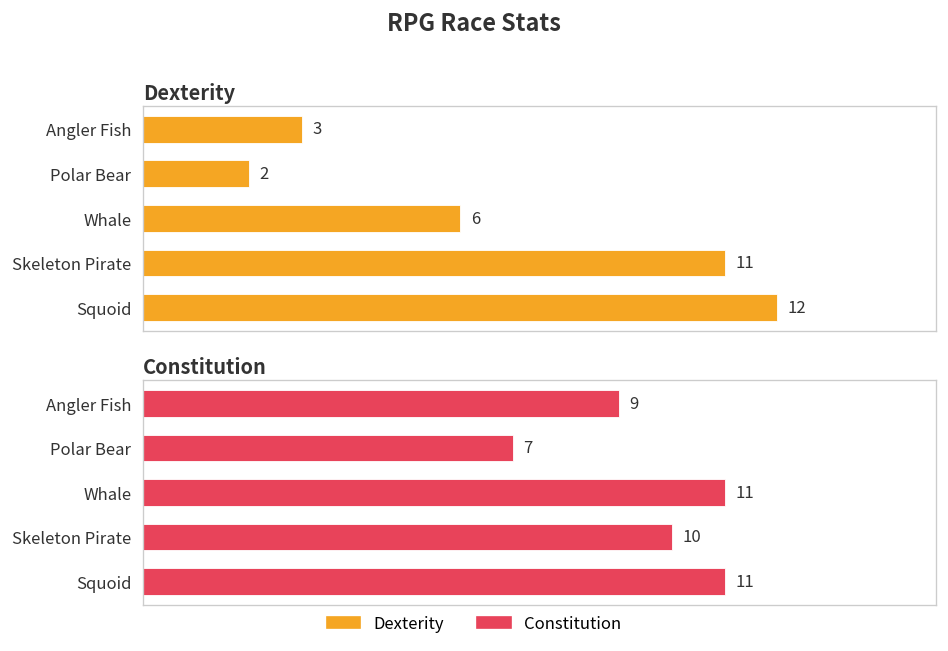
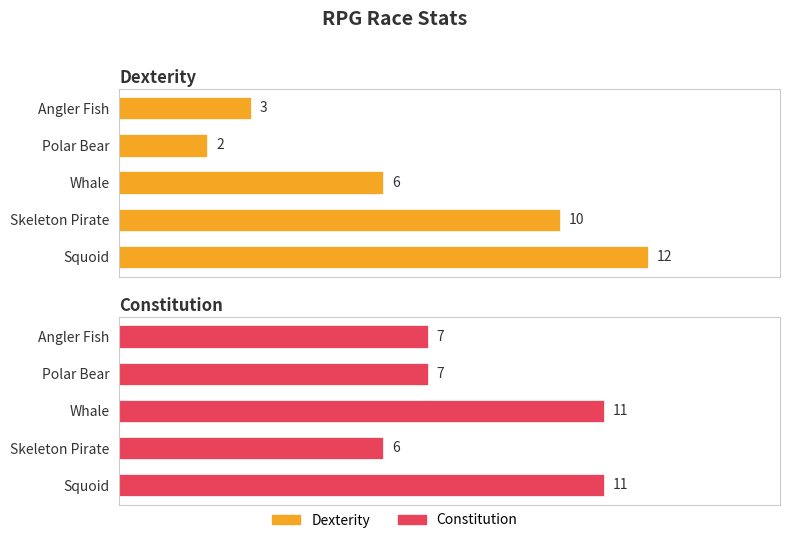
  {
    "Dexterity": {
      "Angler Fish": 3,
      "Polar Bear": 2,
      "Whale": 6,
-     "Skeleton Pirate": 11,
+     "Skeleton Pirate": 10,
      "Squoid": 12
    },
    "Constitution": {
-     "Angler Fish": 9,
+     "Angler Fish": 7,
      "Polar Bear": 7,
      "Whale": 11,
-     "Skeleton Pirate": 10,
+     "Skeleton Pirate": 6,
      "Squoid": 11
    }
  }
